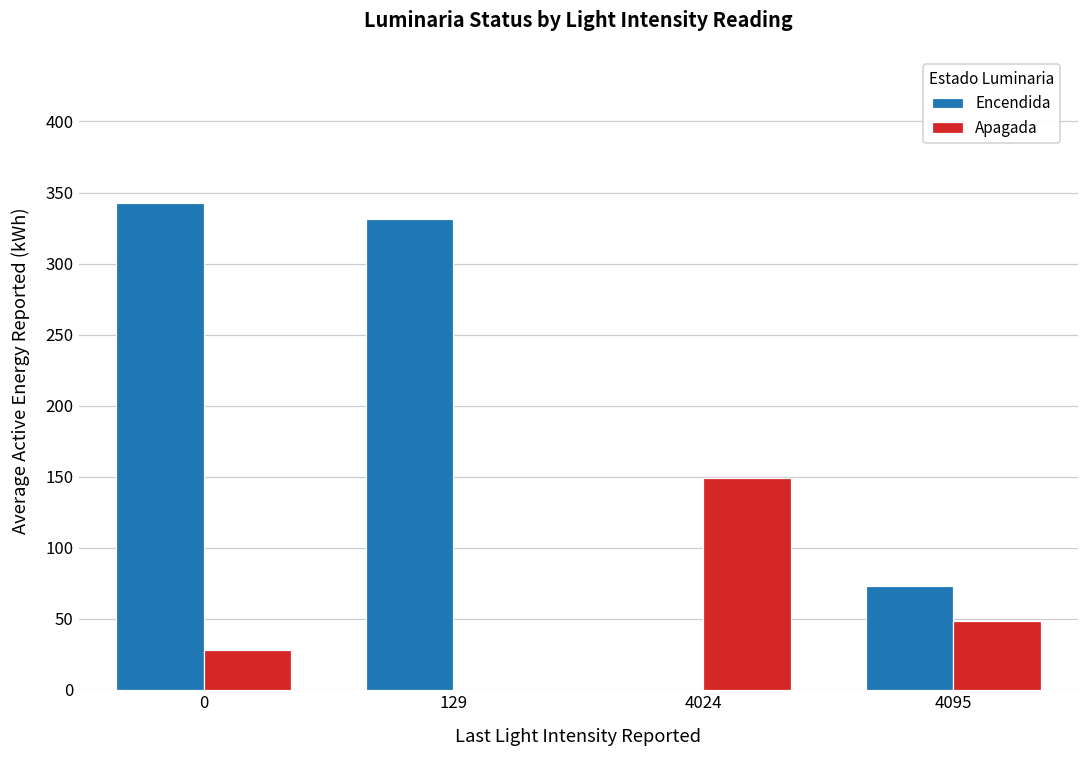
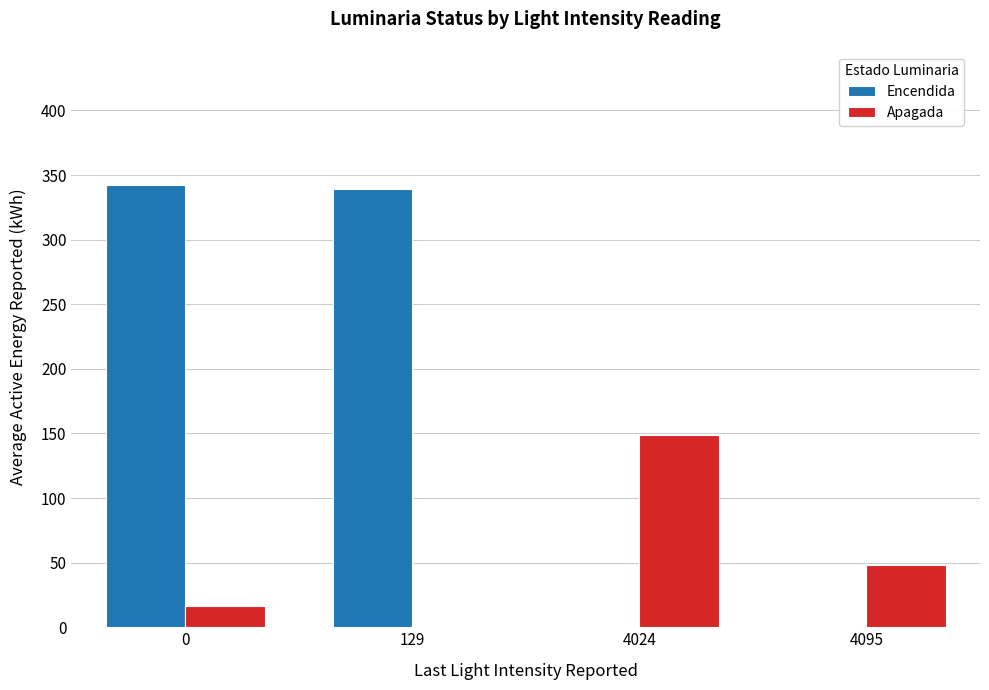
  {
    "Encendida": {
      "0": 343,
-     "129": 331,
+     "129": 340,
      "4024": 0,
-     "4095": 73
+     "4095": 0
    },
    "Apagada": {
-     "0": 28,
+     "0": 17,
      "129": 0,
      "4024": 149,
      "4095": 48
    }
  }
